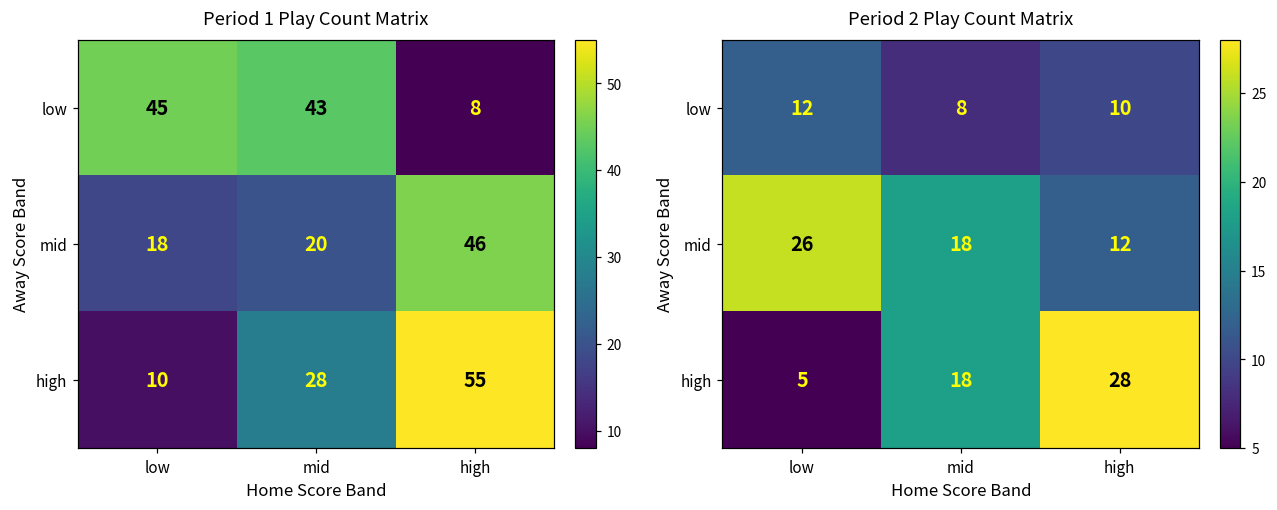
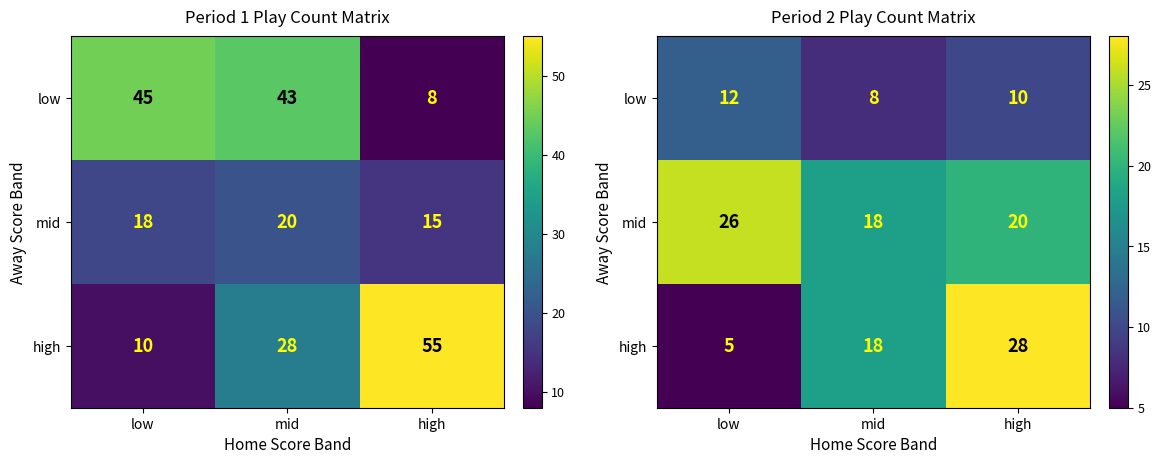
  {
    "Period 1 Play Count Matrix": {
      "low": {
        "low": 45,
        "mid": 43,
        "high": 8
      },
      "mid": {
        "low": 18,
        "mid": 20,
-       "high": 46
+       "high": 15
      },
      "high": {
        "low": 10,
        "mid": 28,
        "high": 55
      }
    },
    "Period 2 Play Count Matrix": {
      "low": {
        "low": 12,
        "mid": 8,
        "high": 10
      },
      "mid": {
        "low": 26,
        "mid": 18,
-       "high": 12
+       "high": 20
      },
      "high": {
        "low": 5,
        "mid": 18,
        "high": 28
      }
    }
  }
